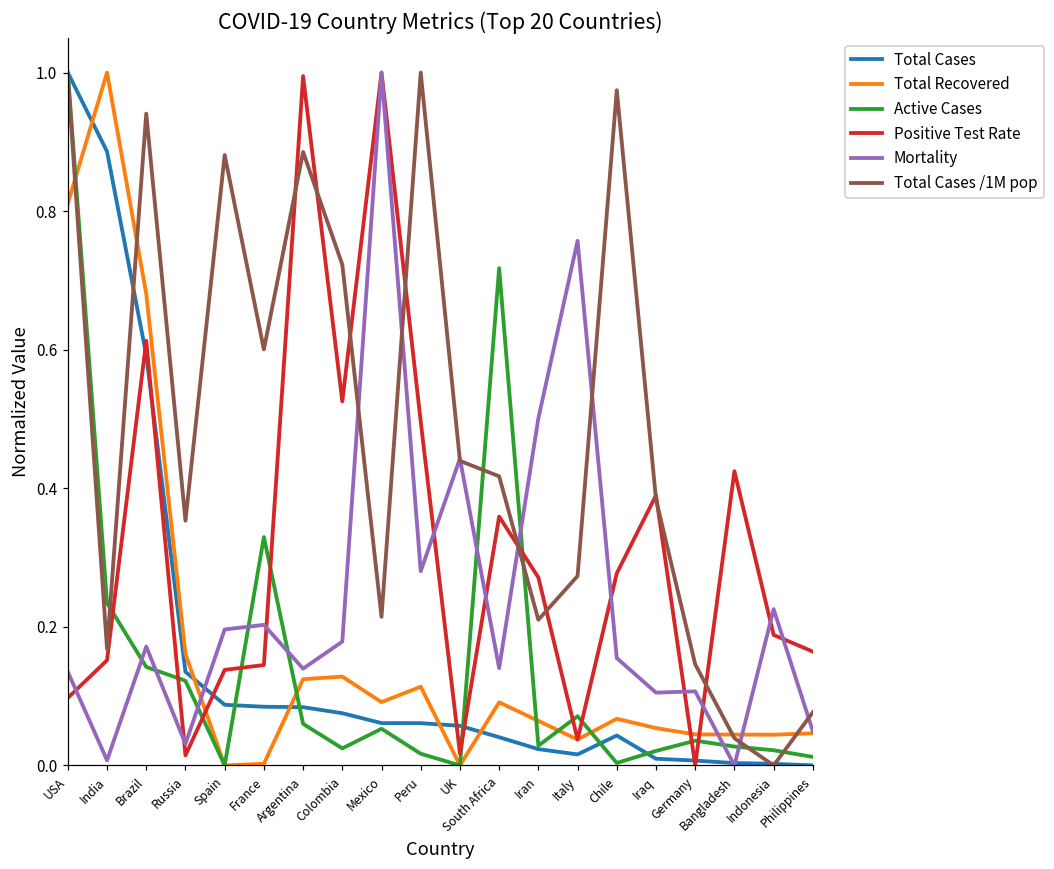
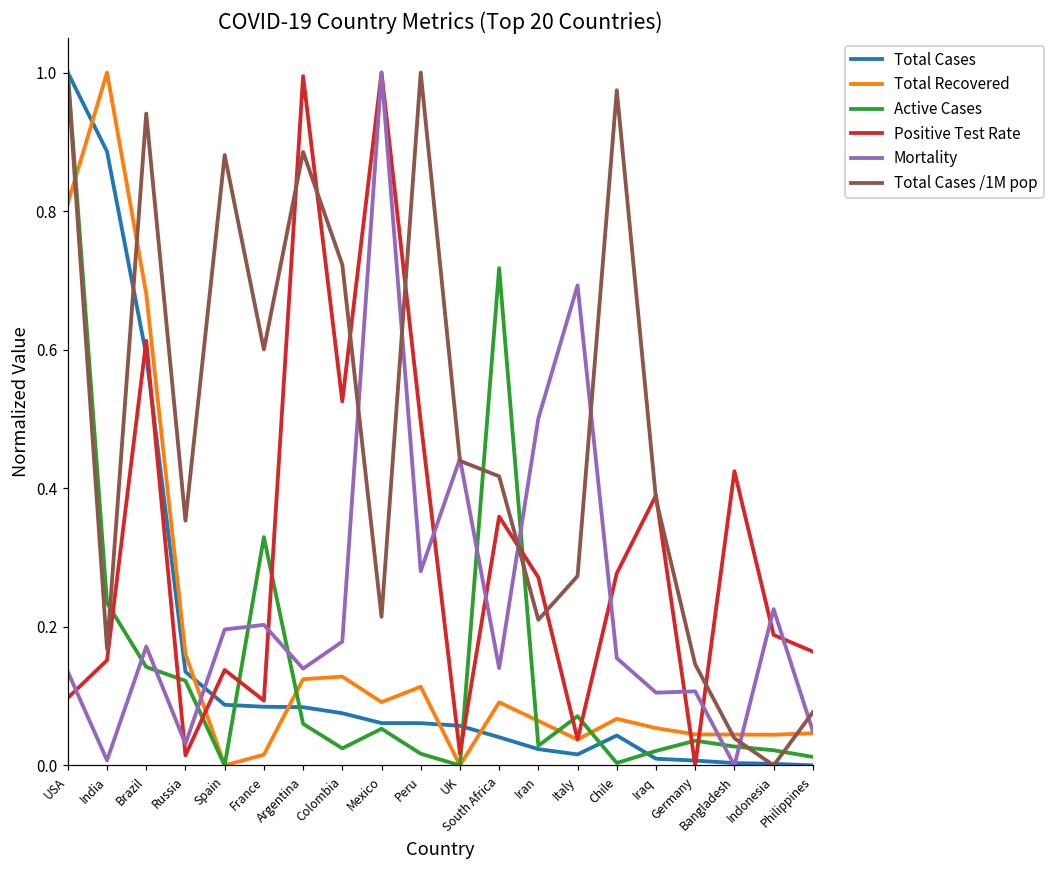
  {
    "Total Cases": {
      "India": 0.89,
      "Brazil": 0.59,
      "Russia": 0.14,
      "Spain": 0.09,
      "France": 0.08,
      "Argentina": 0.08,
      "Colombia": 0.08,
      "Mexico": 0.06,
      "Peru": 0.06,
      "UK": 0.06,
      "South Africa": 0.04,
      "Iran": 0.02,
      "Italy": 0.02,
      "Chile": 0.04,
      "Iraq": 0.01,
      "Germany": 0.01,
      "Philippines": 0.00
    },
    "Total Recovered": {
      "USA": 0.81,
      "India": 1.00,
      "Brazil": 0.68,
      "Russia": 0.16,
-     "France": 0.00,
+     "France": 0.02,
      "Argentina": 0.12,
      "Colombia": 0.13,
      "Mexico": 0.09,
      "Peru": 0.11,
      "South Africa": 0.09,
      "Iran": 0.06,
      "Chile": 0.07,
      "Iraq": 0.05,
      "Germany": 0.04,
      "Bangladesh": 0.04,
      "Indonesia": 0.04
    },
    "Active Cases": {
      "India": 0.23,
      "Brazil": 0.14,
      "Russia": 0.12,
      "France": 0.33,
      "Argentina": 0.06,
      "Colombia": 0.02,
      "Mexico": 0.05,
      "Peru": 0.02,
      "South Africa": 0.72,
      "Iran": 0.03,
      "Italy": 0.07,
      "Chile": 0.00,
      "Iraq": 0.02,
      "Germany": 0.04,
      "Bangladesh": 0.03,
      "Indonesia": 0.02,
      "Philippines": 0.01
    },
    "Positive Test Rate": {
      "USA": 0.10,
      "India": 0.15,
      "Brazil": 0.61,
      "Russia": 0.01,
      "Spain": 0.14,
-     "France": 0.14,
+     "France": 0.09,
      "Argentina": 0.99,
      "Colombia": 0.53,
      "Peru": 0.50,
      "UK": 0.02,
      "South Africa": 0.36,
      "Iran": 0.27,
      "Chile": 0.28,
      "Iraq": 0.39,
      "Germany": 0.00,
      "Bangladesh": 0.42,
      "Indonesia": 0.19,
      "Philippines": 0.16
    },
    "Mortality": {
      "USA": 0.14,
      "India": 0.01,
      "Brazil": 0.17,
      "Russia": 0.03,
      "Spain": 0.20,
      "France": 0.20,
      "Argentina": 0.14,
      "Colombia": 0.18,
      "Peru": 0.28,
      "South Africa": 0.14,
      "Iran": 0.50,
-     "Italy": 0.76,
+     "Italy": 0.69,
      "Chile": 0.15,
      "Iraq": 0.11,
      "Germany": 0.11,
      "Indonesia": 0.23
    },
    "Total Cases /1M pop": {
      "USA": 0.99,
      "India": 0.17,
      "Brazil": 0.94,
      "Russia": 0.35,
      "Spain": 0.88,
      "France": 0.60,
      "Argentina": 0.89,
      "Colombia": 0.72,
      "Mexico": 0.21,
      "Peru": 1.00,
      "South Africa": 0.42,
      "Iran": 0.21,
      "Italy": 0.27,
      "Chile": 0.97,
      "Iraq": 0.38,
      "Germany": 0.15,
      "Bangladesh": 0.04,
      "Philippines": 0.08
    }
  }
